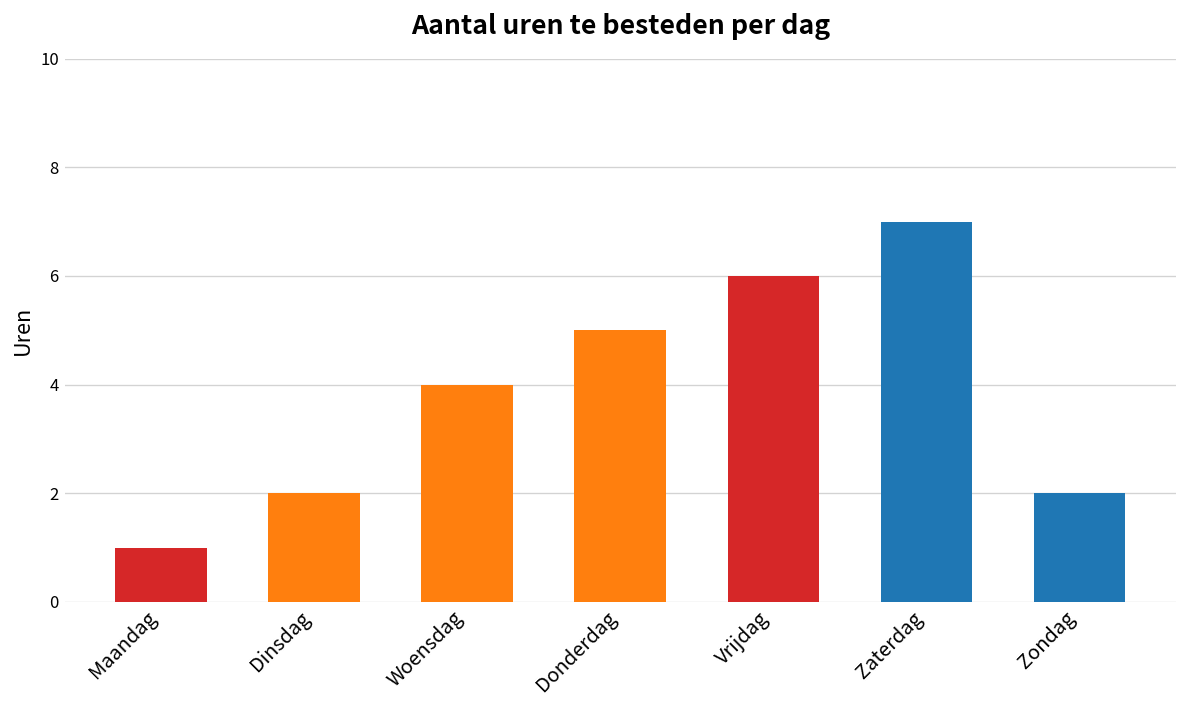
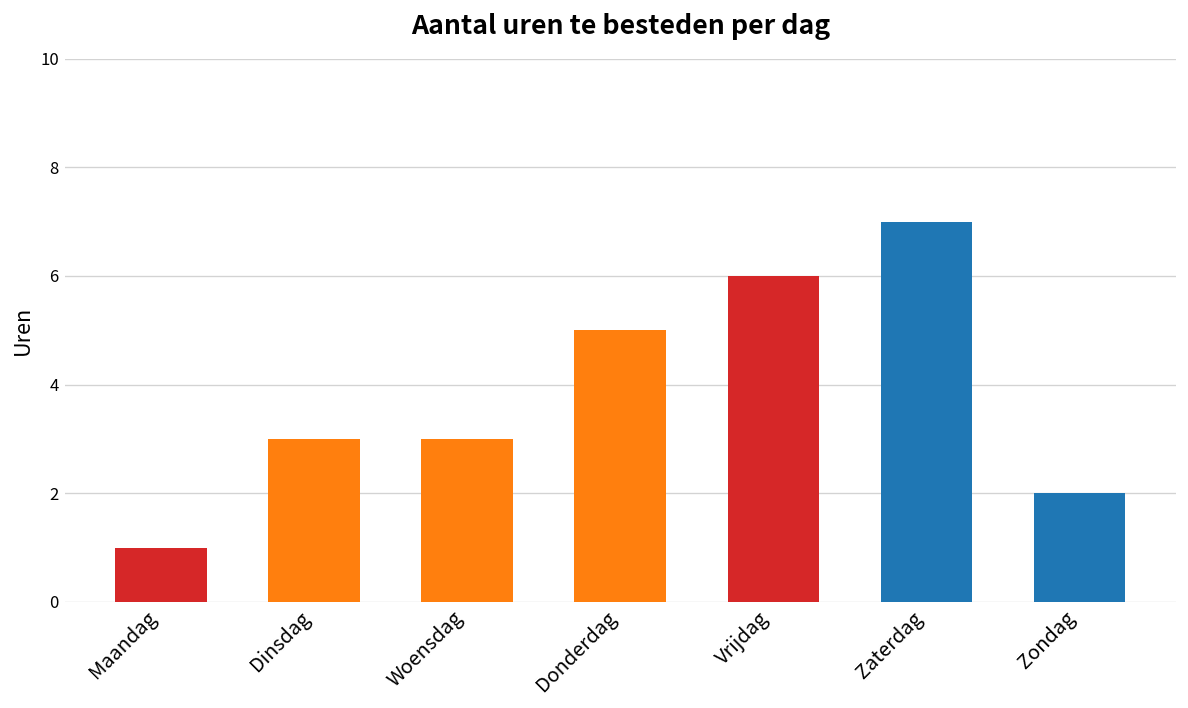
  {
    "Maandag": 1,
-   "Dinsdag": 2,
-   "Woensdag": 4,
+   "Dinsdag": 3,
+   "Woensdag": 3,
    "Donderdag": 5,
    "Vrijdag": 6,
    "Zaterdag": 7,
    "Zondag": 2
  }
